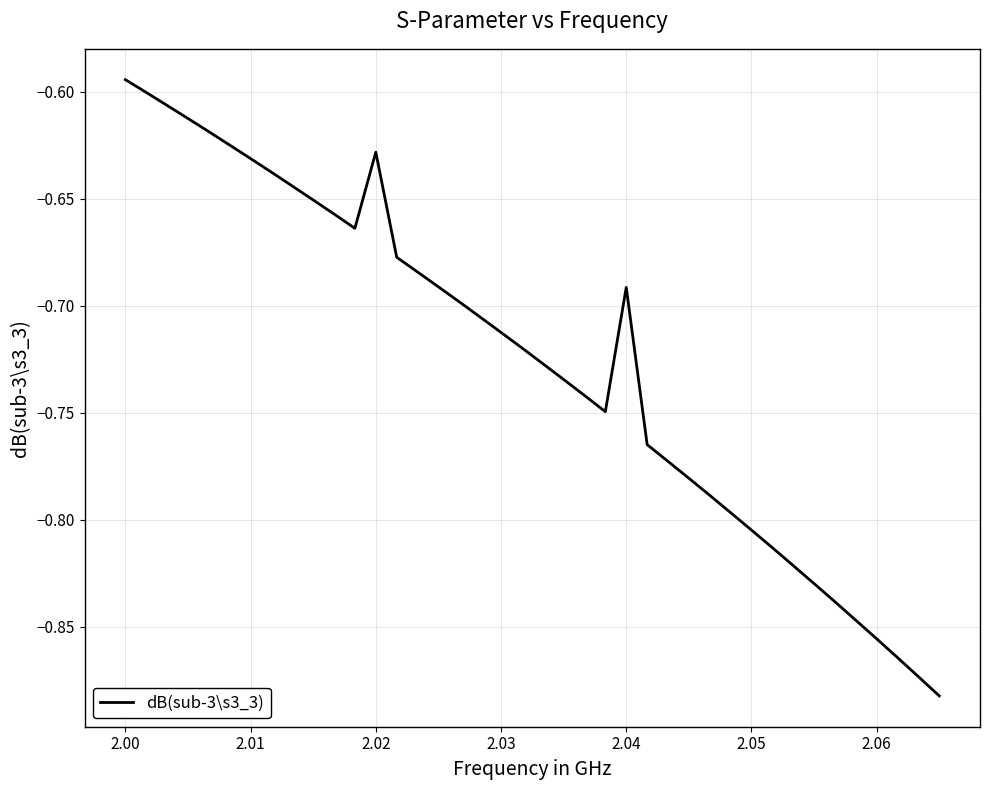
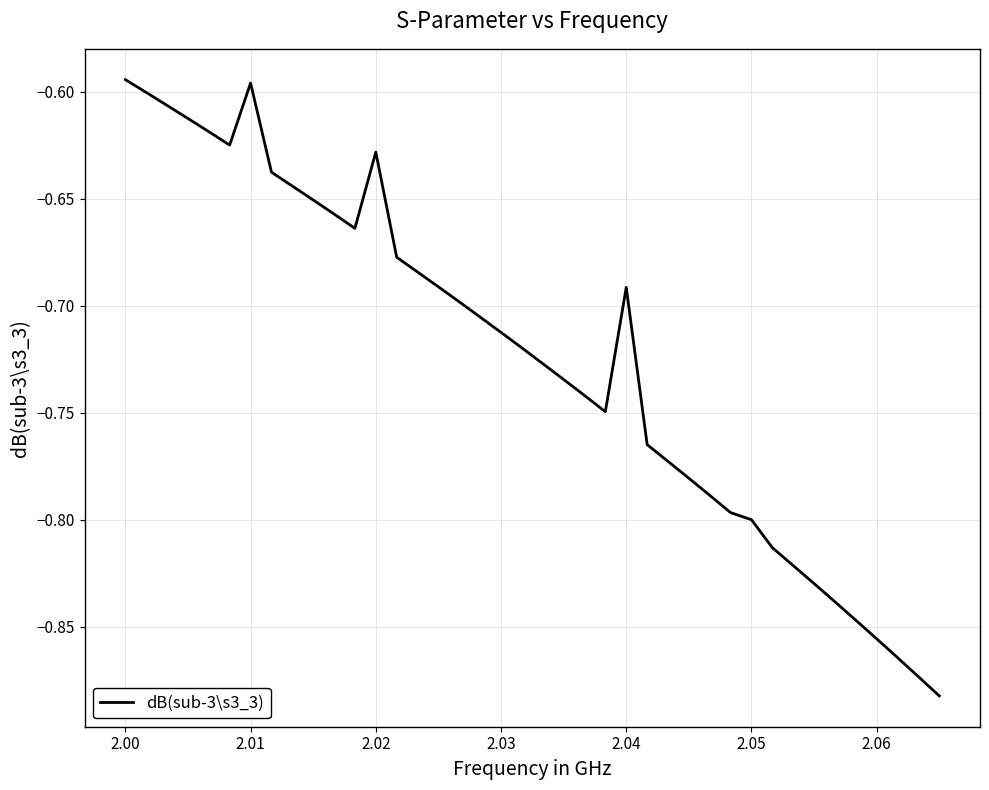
  {
    "2.00": -0.594,
-   "2.01": -0.631,
+   "2.01": -0.596,
    "2.02": -0.628,
    "2.03": -0.712,
    "2.04": -0.691,
-   "2.05": -0.805,
+   "2.05": -0.800,
    "2.06": -0.856
  }
